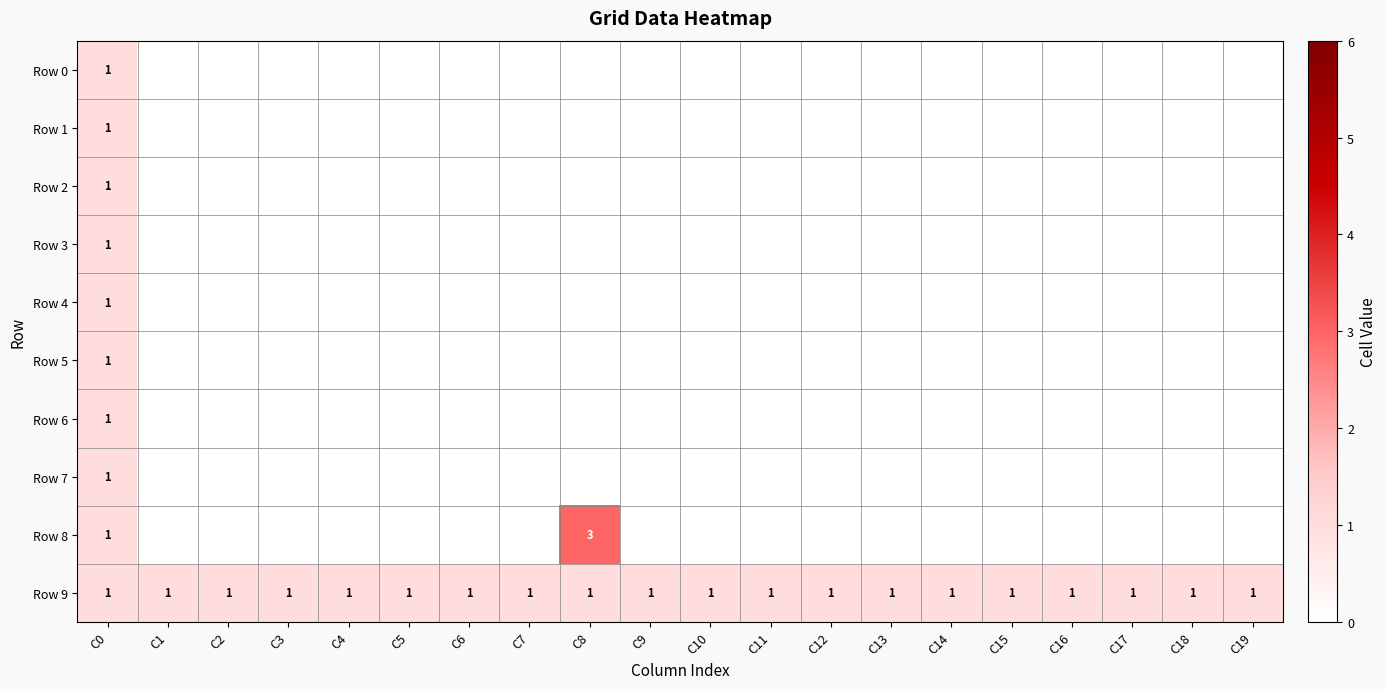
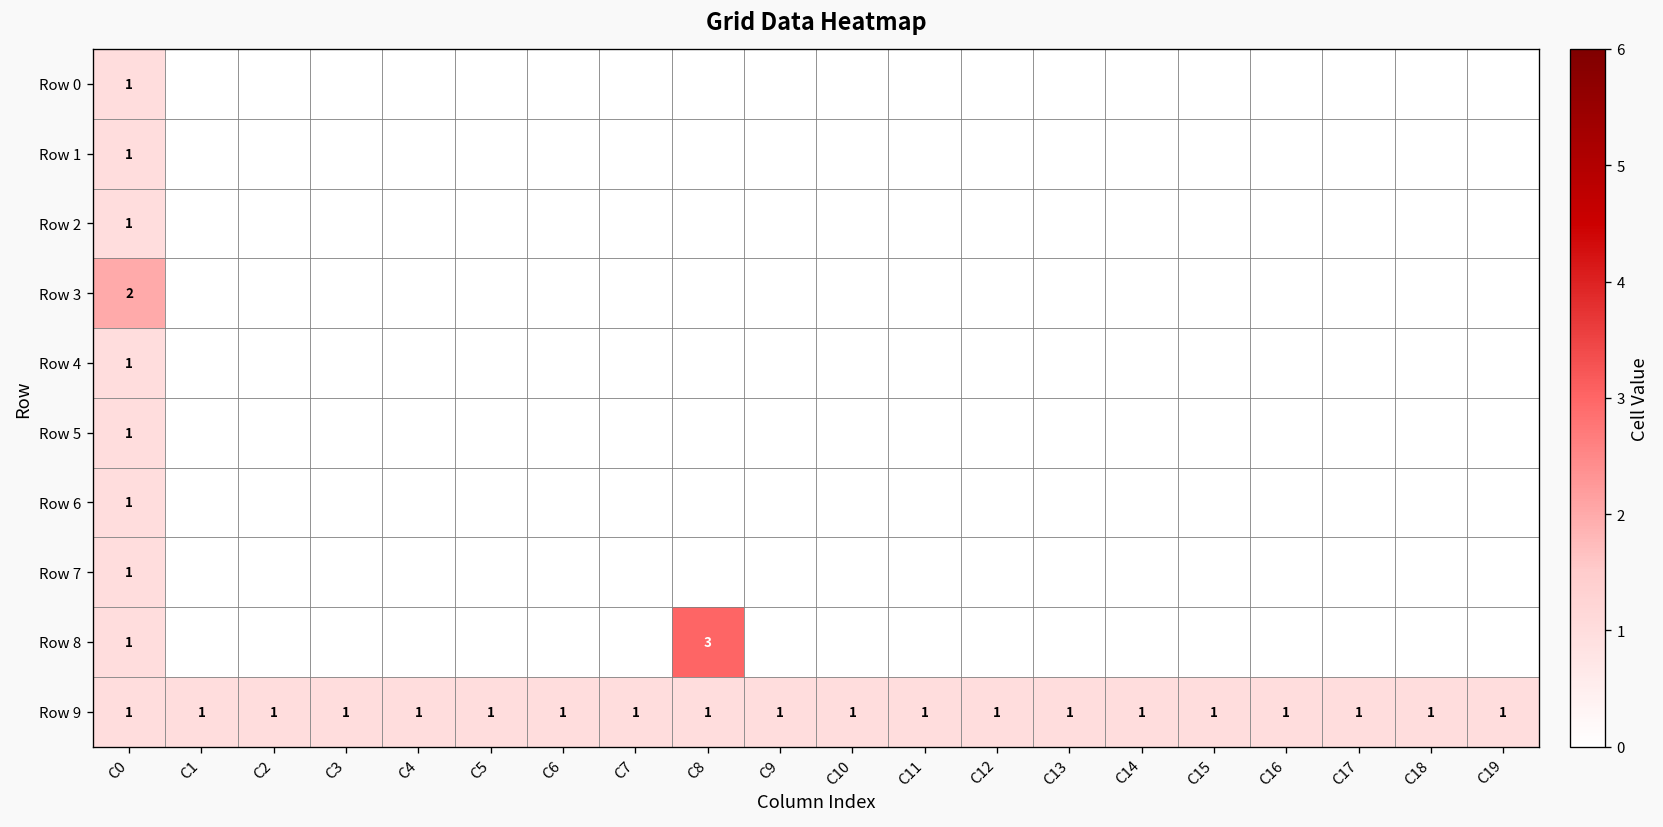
  {
    "Row 0": {
      "C0": 1
    },
    "Row 1": {
      "C0": 1
    },
    "Row 2": {
      "C0": 1
    },
    "Row 3": {
-     "C0": 1
+     "C0": 2
    },
    "Row 4": {
      "C0": 1
    },
    "Row 5": {
      "C0": 1
    },
    "Row 6": {
      "C0": 1
    },
    "Row 7": {
      "C0": 1
    },
    "Row 8": {
      "C0": 1,
      "C8": 3
    },
    "Row 9": {
      "C0": 1,
      "C1": 1,
      "C2": 1,
      "C3": 1,
      "C4": 1,
      "C5": 1,
      "C6": 1,
      "C7": 1,
      "C8": 1,
      "C9": 1,
      "C10": 1,
      "C11": 1,
      "C12": 1,
      "C13": 1,
      "C14": 1,
      "C15": 1,
      "C16": 1,
      "C17": 1,
      "C18": 1,
      "C19": 1
    }
  }
